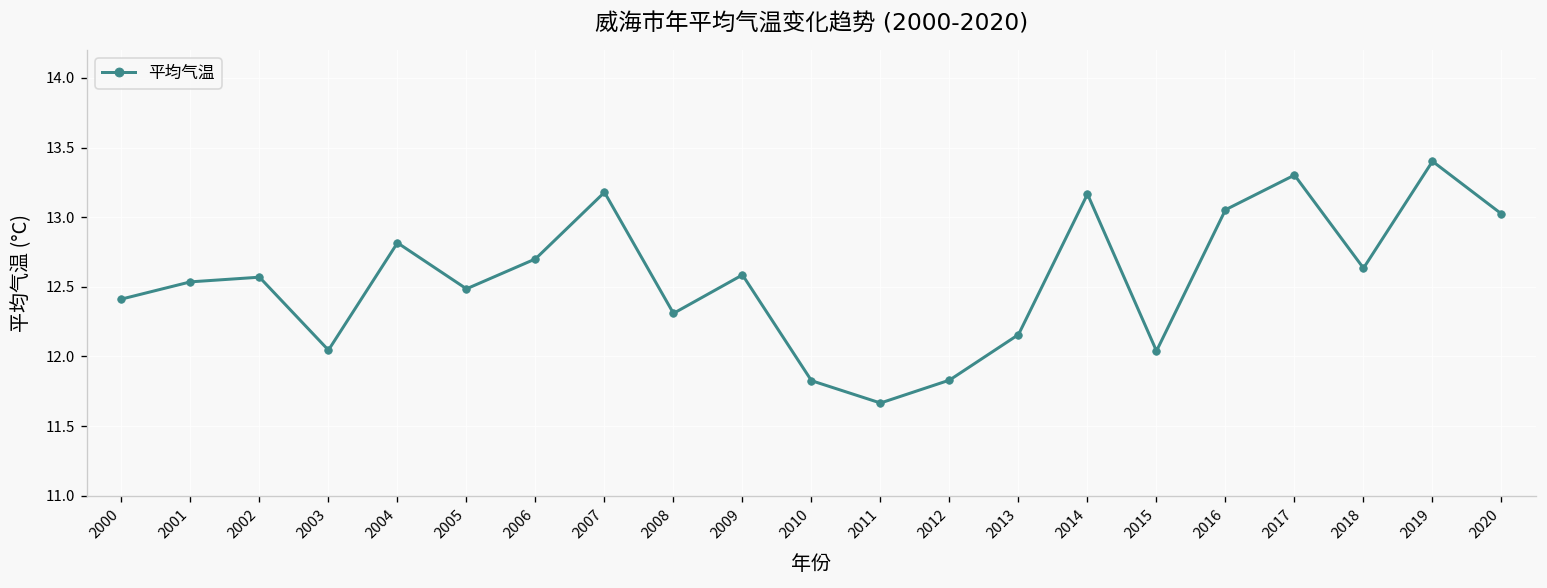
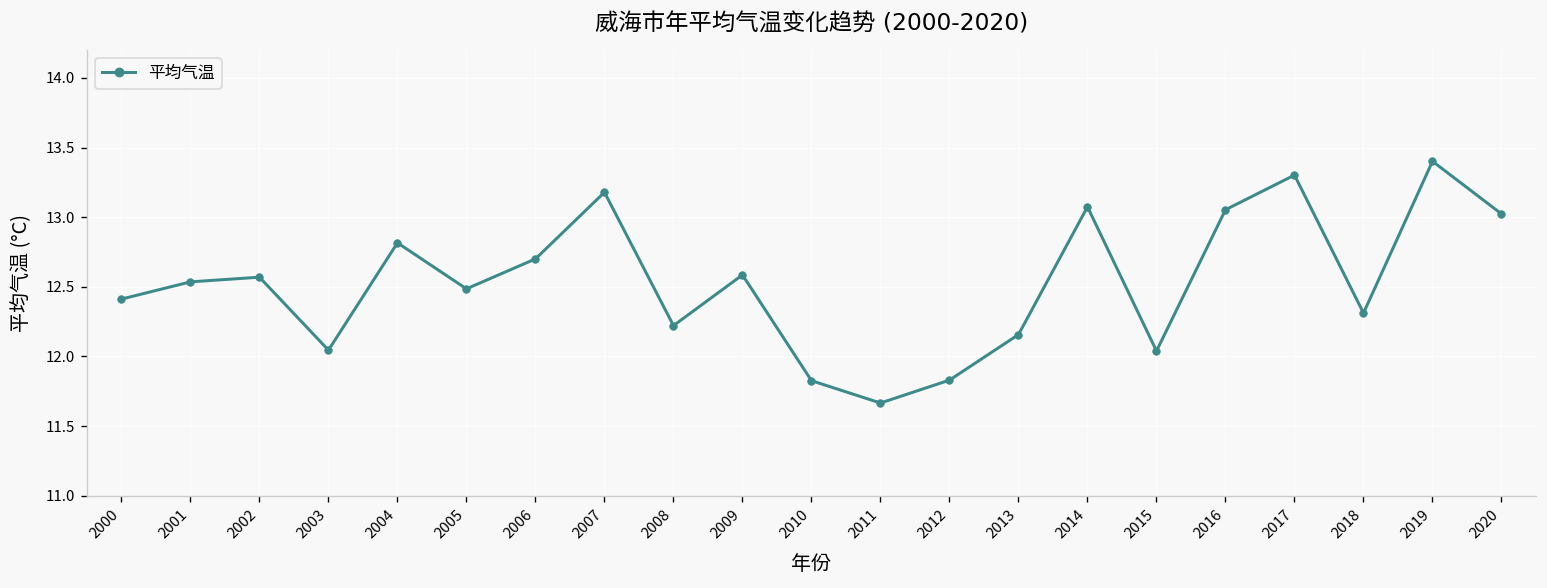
  {
    "2000": 12.41,
    "2001": 12.54,
    "2002": 12.57,
    "2003": 12.05,
    "2004": 12.82,
    "2005": 12.49,
    "2006": 12.70,
    "2007": 13.18,
-   "2008": 12.31,
+   "2008": 12.22,
    "2009": 12.59,
    "2010": 11.83,
    "2011": 11.67,
    "2012": 11.83,
    "2013": 12.16,
-   "2014": 13.17,
+   "2014": 13.07,
    "2015": 12.04,
    "2016": 13.05,
    "2017": 13.30,
-   "2018": 12.63,
+   "2018": 12.31,
    "2019": 13.40,
    "2020": 13.02
  }
